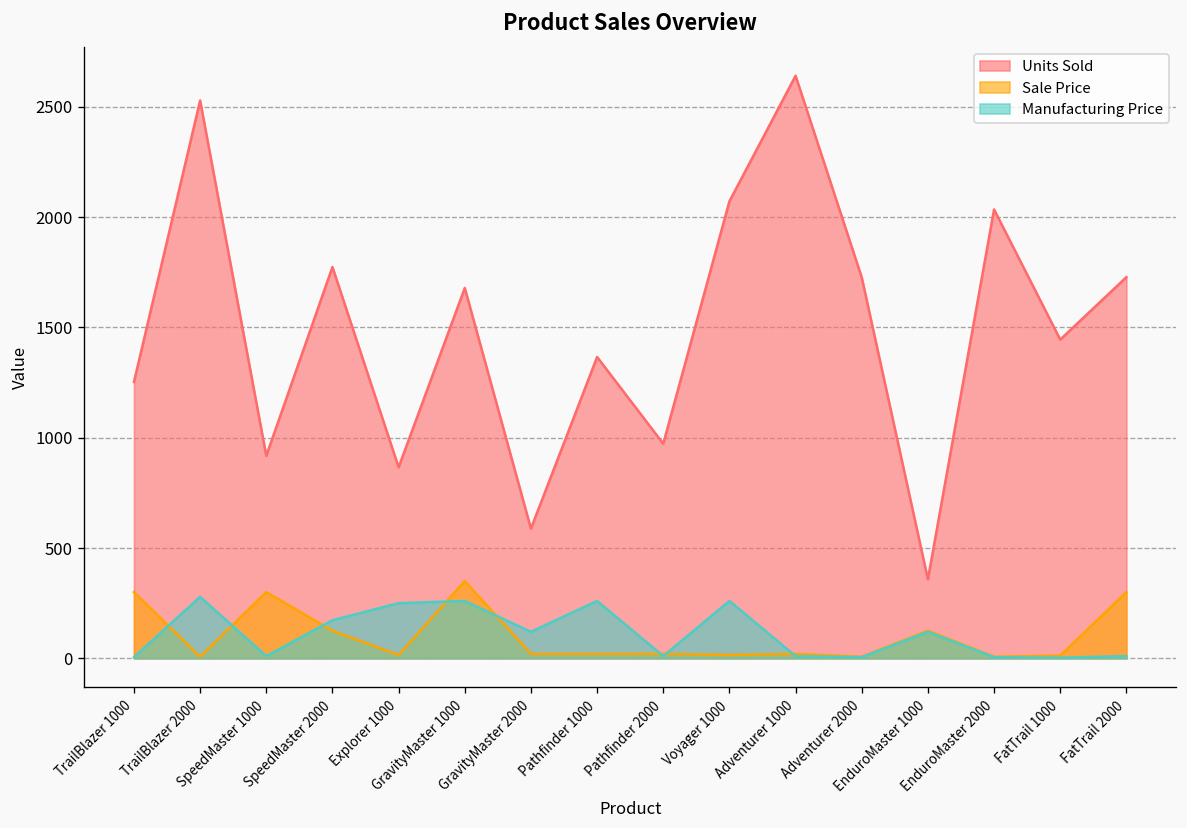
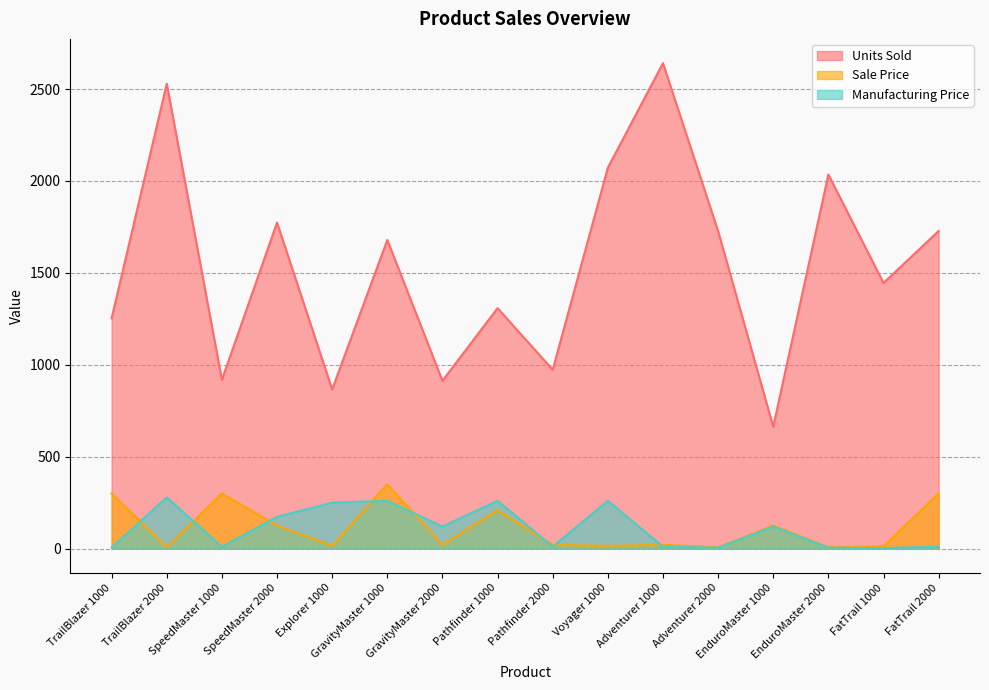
  {
    "Units Sold": {
      "TrailBlazer 1000": 1250,
      "TrailBlazer 2000": 2530,
      "SpeedMaster 1000": 920,
      "SpeedMaster 2000": 1770,
      "Explorer 1000": 870,
      "GravityMaster 1000": 1680,
-     "GravityMaster 2000": 590,
-     "Pathfinder 1000": 1370,
+     "GravityMaster 2000": 910,
+     "Pathfinder 1000": 1310,
      "Pathfinder 2000": 970,
      "Voyager 1000": 2070,
      "Adventurer 1000": 2640,
      "Adventurer 2000": 1730,
-     "EnduroMaster 1000": 360,
+     "EnduroMaster 1000": 660,
      "EnduroMaster 2000": 2040,
      "FatTrail 1000": 1450,
      "FatTrail 2000": 1730
    },
    "Sale Price": {
      "TrailBlazer 1000": 300,
      "TrailBlazer 2000": 10,
      "SpeedMaster 1000": 300,
      "SpeedMaster 2000": 130,
      "Explorer 1000": 20,
      "GravityMaster 1000": 350,
      "GravityMaster 2000": 20,
-     "Pathfinder 1000": 20,
+     "Pathfinder 1000": 210,
      "Voyager 1000": 20,
      "FatTrail 2000": 300
    },
    "Manufacturing Price": {
      "TrailBlazer 1000": 10,
      "TrailBlazer 2000": 280,
      "SpeedMaster 1000": 10,
      "SpeedMaster 2000": 170,
      "Explorer 1000": 250,
      "GravityMaster 1000": 260,
      "GravityMaster 2000": 120,
      "Pathfinder 1000": 260,
      "Voyager 1000": 260,
      "FatTrail 2000": 10
    }
  }
